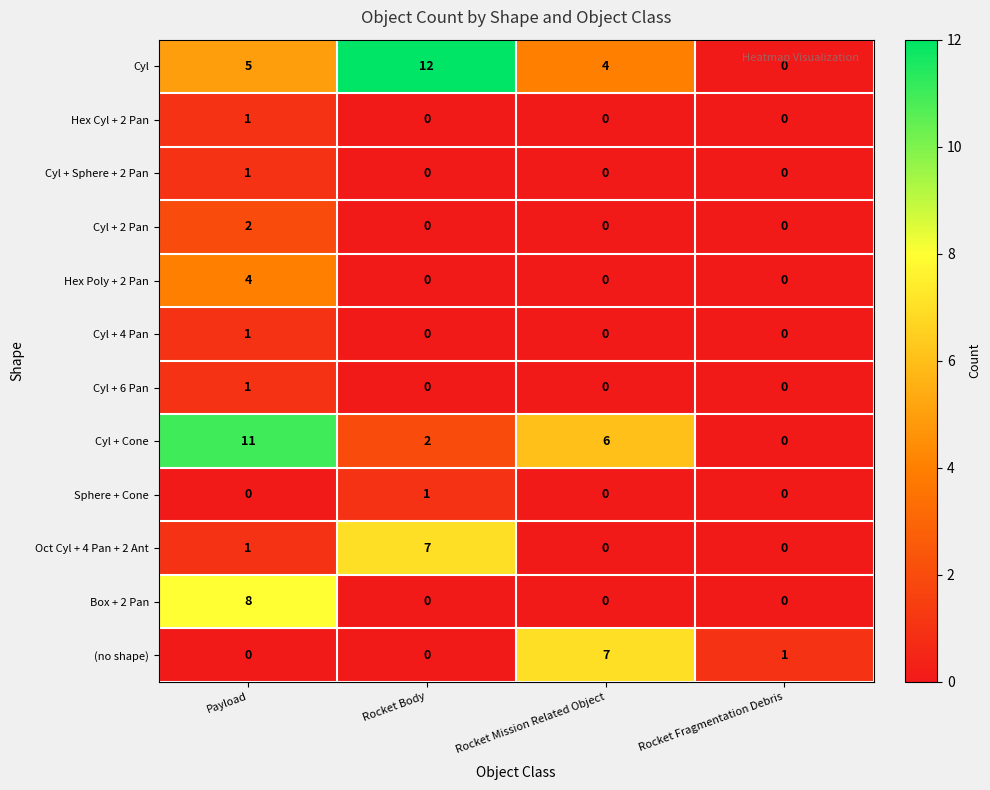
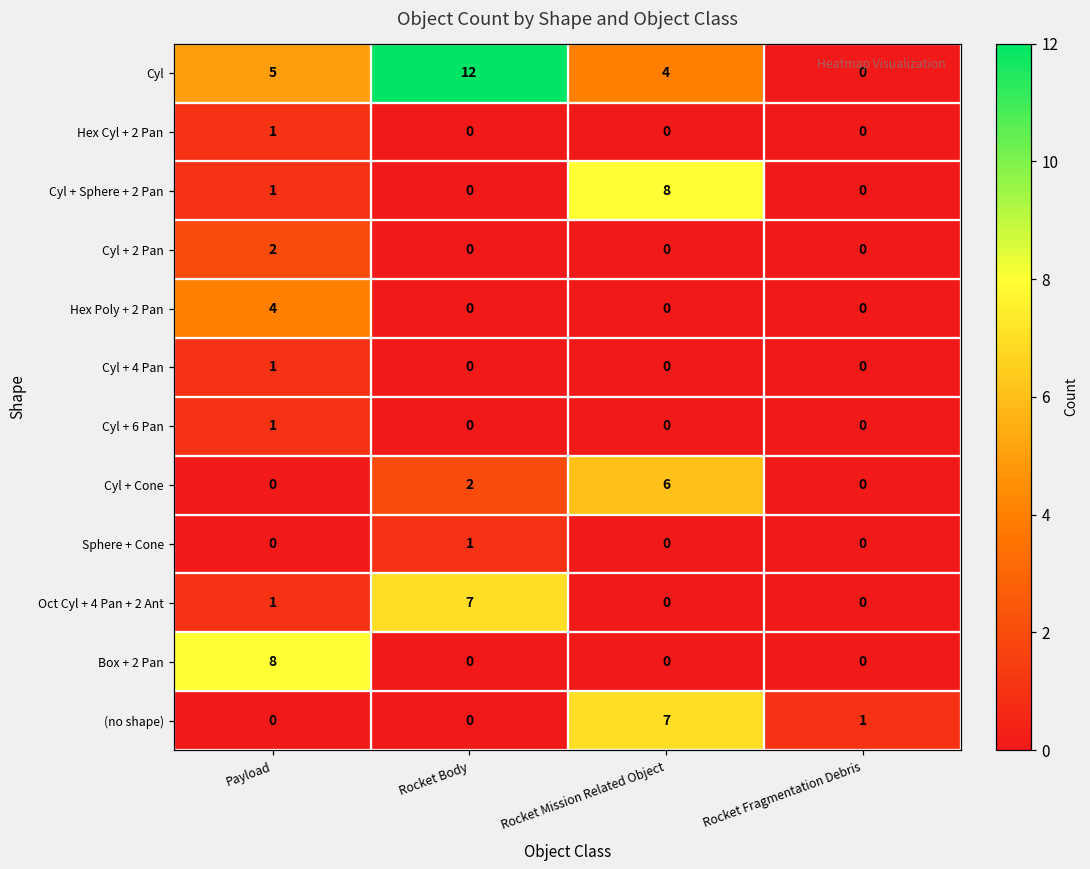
  {
    "Cyl": {
      "Payload": 5,
      "Rocket Body": 12,
      "Rocket Mission Related Object": 4
    },
    "Hex Cyl + 2 Pan": {
      "Payload": 1,
      "Rocket Body": 0,
      "Rocket Mission Related Object": 0,
      "Rocket Fragmentation Debris": 0
    },
    "Cyl + Sphere + 2 Pan": {
      "Payload": 1,
      "Rocket Body": 0,
-     "Rocket Mission Related Object": 0,
+     "Rocket Mission Related Object": 8,
      "Rocket Fragmentation Debris": 0
    },
    "Cyl + 2 Pan": {
      "Payload": 2,
      "Rocket Body": 0,
      "Rocket Mission Related Object": 0,
      "Rocket Fragmentation Debris": 0
    },
    "Hex Poly + 2 Pan": {
      "Payload": 4,
      "Rocket Body": 0,
      "Rocket Mission Related Object": 0,
      "Rocket Fragmentation Debris": 0
    },
    "Cyl + 4 Pan": {
      "Payload": 1,
      "Rocket Body": 0,
      "Rocket Mission Related Object": 0,
      "Rocket Fragmentation Debris": 0
    },
    "Cyl + 6 Pan": {
      "Payload": 1,
      "Rocket Body": 0,
      "Rocket Mission Related Object": 0,
      "Rocket Fragmentation Debris": 0
    },
    "Cyl + Cone": {
-     "Payload": 11,
+     "Payload": 0,
      "Rocket Body": 2,
      "Rocket Mission Related Object": 6,
      "Rocket Fragmentation Debris": 0
    },
    "Sphere + Cone": {
      "Payload": 0,
      "Rocket Body": 1,
      "Rocket Mission Related Object": 0,
      "Rocket Fragmentation Debris": 0
    },
    "Oct Cyl + 4 Pan + 2 Ant": {
      "Payload": 1,
      "Rocket Body": 7,
      "Rocket Mission Related Object": 0,
      "Rocket Fragmentation Debris": 0
    },
    "Box + 2 Pan": {
      "Payload": 8,
      "Rocket Body": 0,
      "Rocket Mission Related Object": 0,
      "Rocket Fragmentation Debris": 0
    },
    "(no shape)": {
      "Payload": 0,
      "Rocket Body": 0,
      "Rocket Mission Related Object": 7,
      "Rocket Fragmentation Debris": 1
    }
  }
